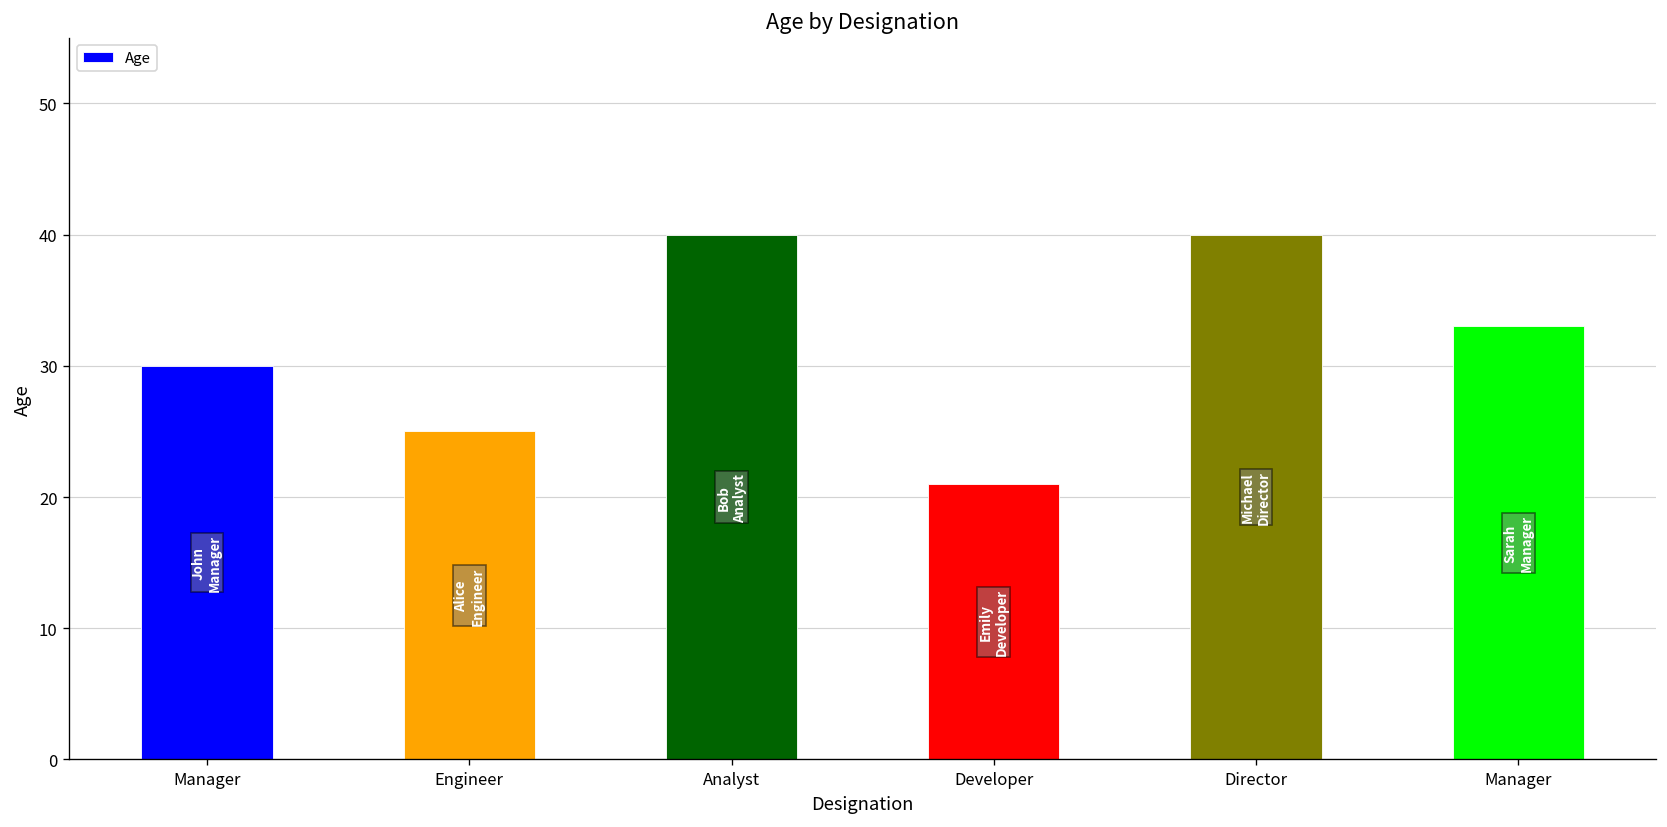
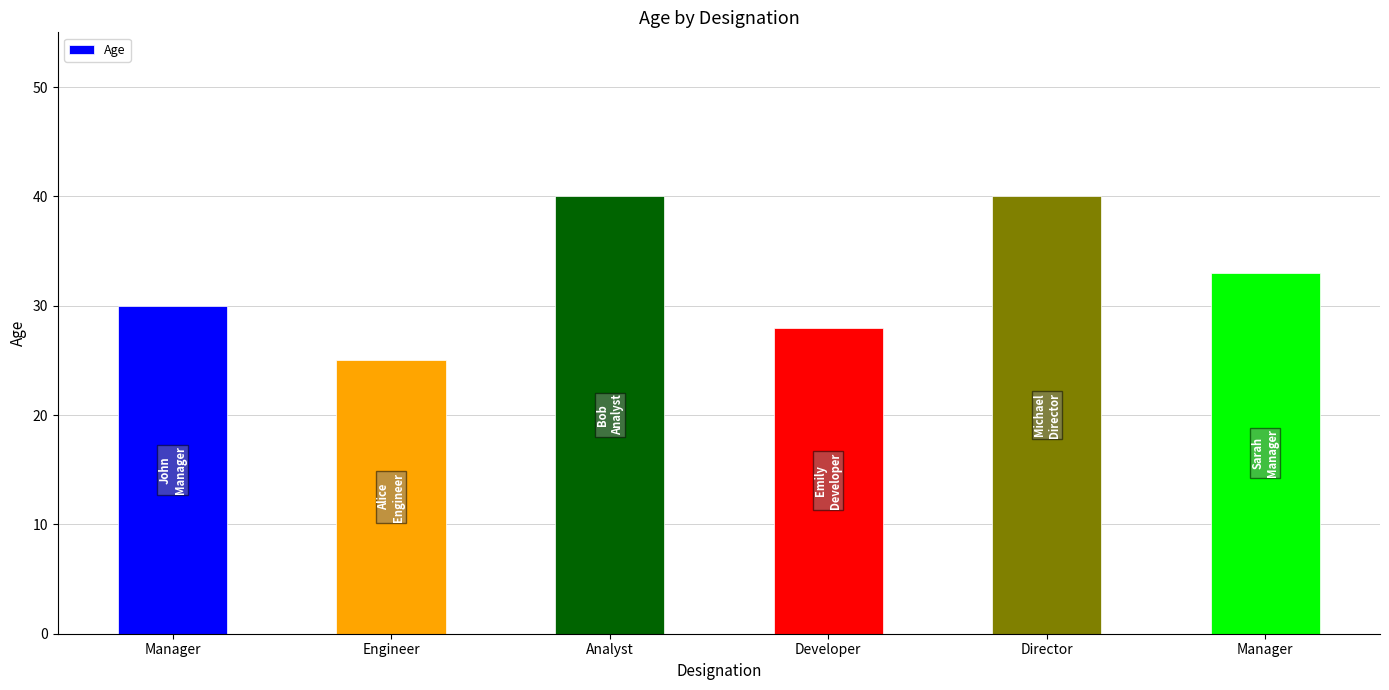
  {
    "Engineer": 25,
    "Analyst": 40,
-   "Developer": 21,
+   "Developer": 28,
    "Director": 40
  }
